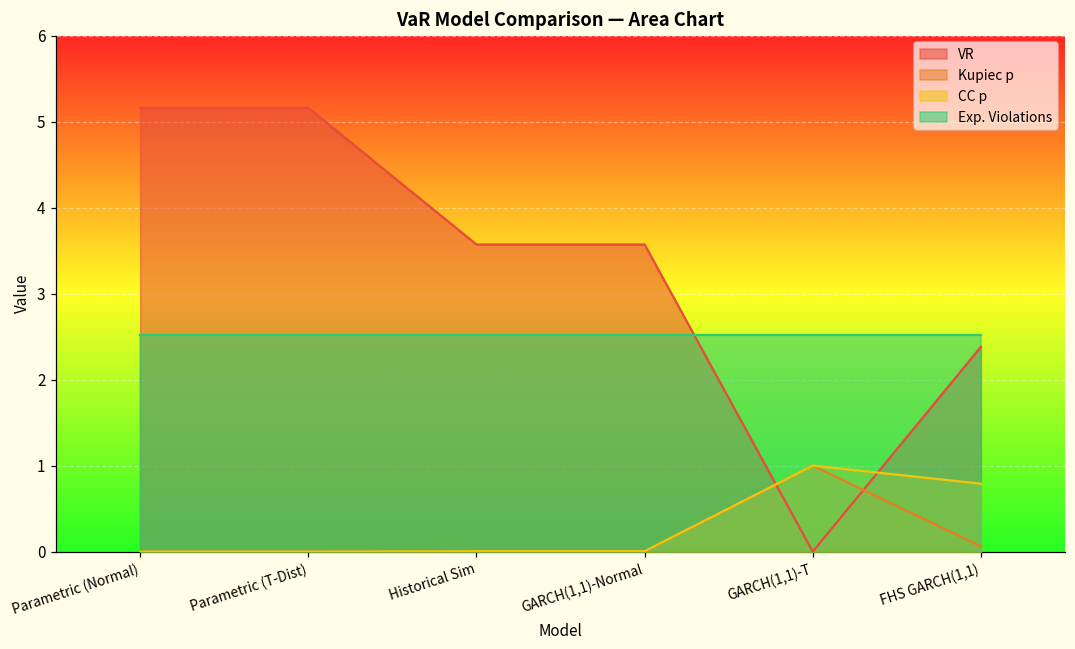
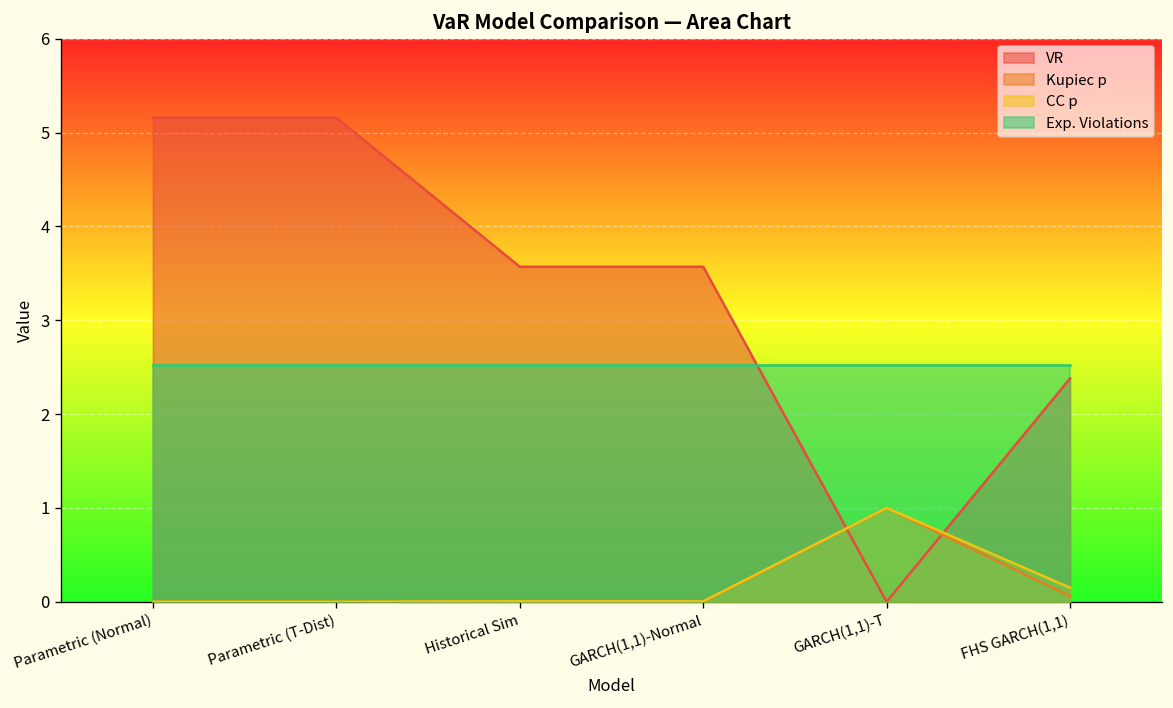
  {
    "CC p": {
-     "FHS GARCH(1,1)": 0.8
+     "FHS GARCH(1,1)": 0.2
    },
    "Exp. Violations": {
      "Parametric (Normal)": 2.5,
      "Parametric (T-Dist)": 2.5,
      "Historical Sim": 2.5,
      "GARCH(1,1)-Normal": 2.5,
      "GARCH(1,1)-T": 2.5,
      "FHS GARCH(1,1)": 2.5
    }
  }
